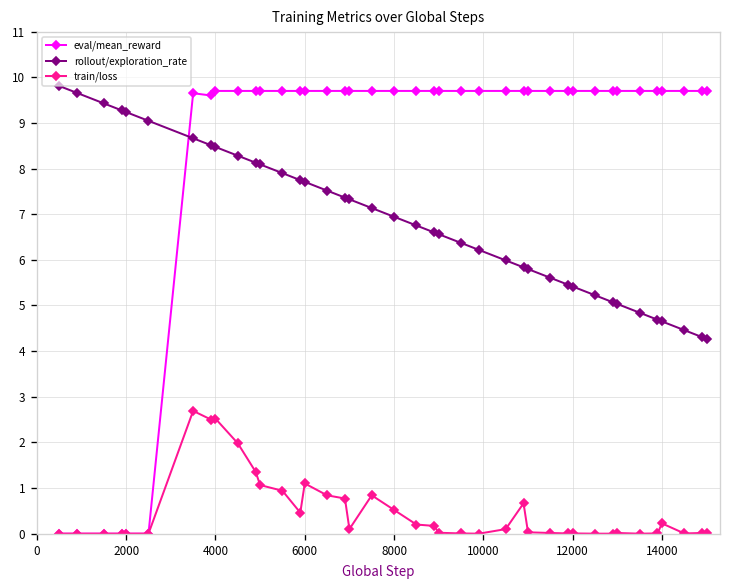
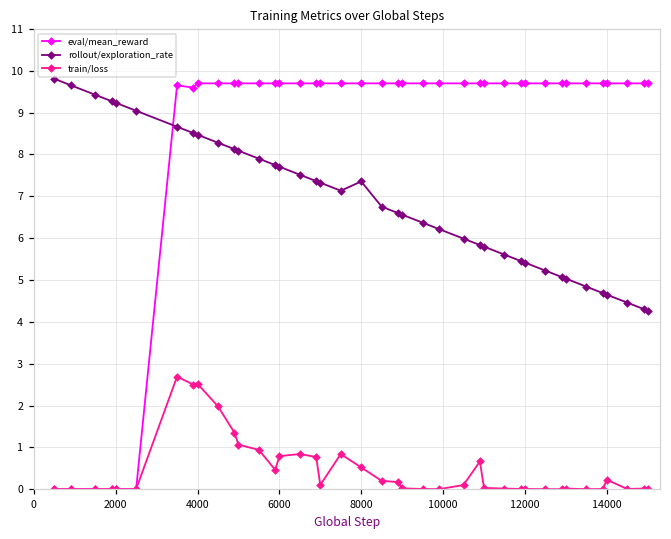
  {
    "eval/mean_reward": {
      "4000": 9.7,
      "6000": 9.7,
      "8000": 9.7,
      "12000": 9.7,
      "14000": 9.7
    },
    "rollout/exploration_rate": {
      "2000": 9.2,
      "4000": 8.5,
      "6000": 7.7,
-     "8000": 6.9,
+     "8000": 7.4,
      "12000": 5.4,
      "14000": 4.7
    },
    "train/loss": {
      "4000": 2.5,
-     "6000": 1.1,
+     "6000": 0.8,
      "8000": 0.5,
      "12000": 0.0,
      "14000": 0.2
    }
  }
